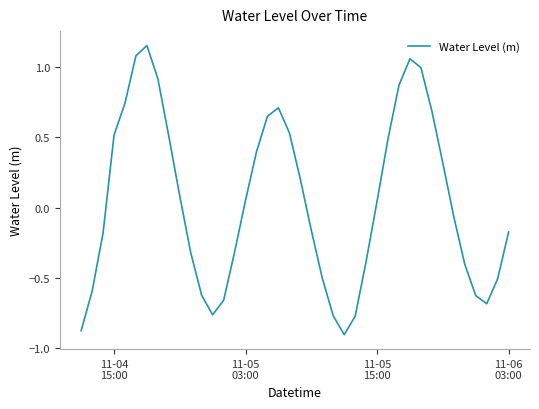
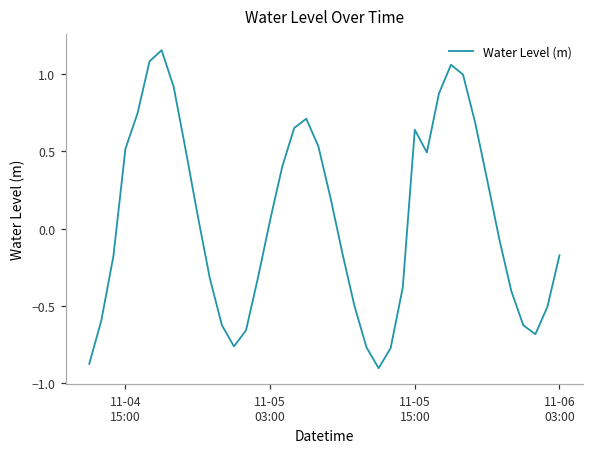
  {
    "11-04 15:00": 0.52,
    "11-05 03:00": 0.05,
-   "11-05 15:00": 0.05,
+   "11-05 15:00": 0.64,
    "11-06 03:00": -0.17
  }
